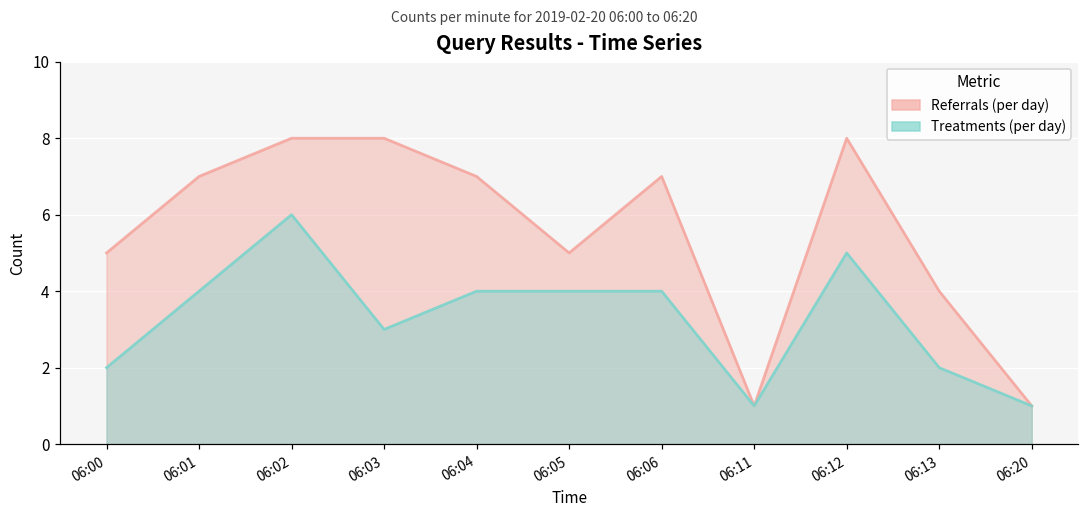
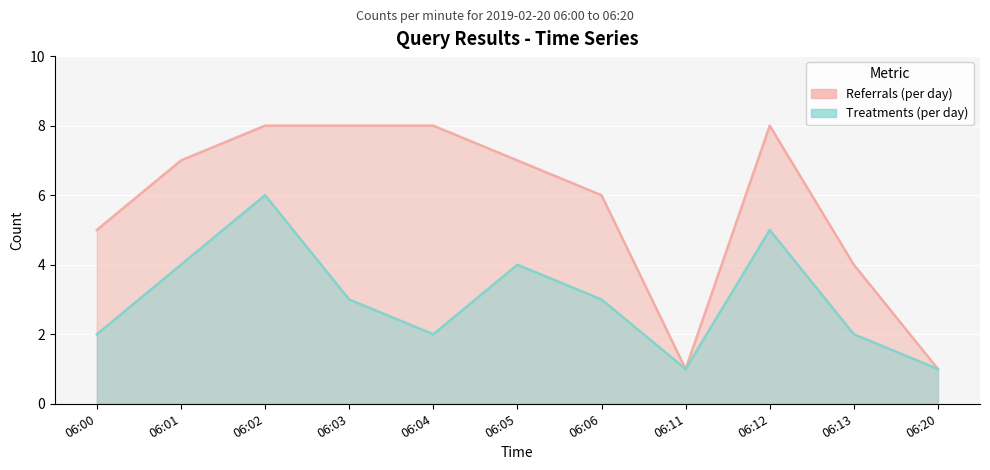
  {
    "Referrals (per day)": {
      "06:00": 5,
      "06:01": 7,
      "06:02": 8,
      "06:03": 8,
-     "06:04": 7,
-     "06:05": 5,
-     "06:06": 7,
+     "06:04": 8,
+     "06:05": 7,
+     "06:06": 6,
      "06:12": 8,
      "06:13": 4
    },
    "Treatments (per day)": {
      "06:00": 2,
      "06:01": 4,
      "06:02": 6,
      "06:03": 3,
-     "06:04": 4,
+     "06:04": 2,
      "06:05": 4,
-     "06:06": 4,
+     "06:06": 3,
      "06:12": 5,
      "06:13": 2
    }
  }
